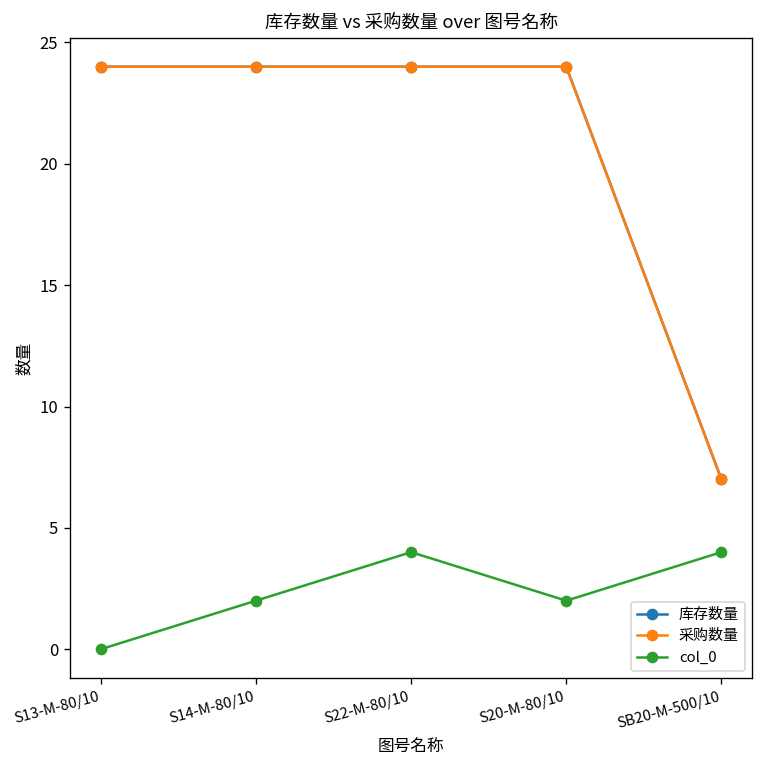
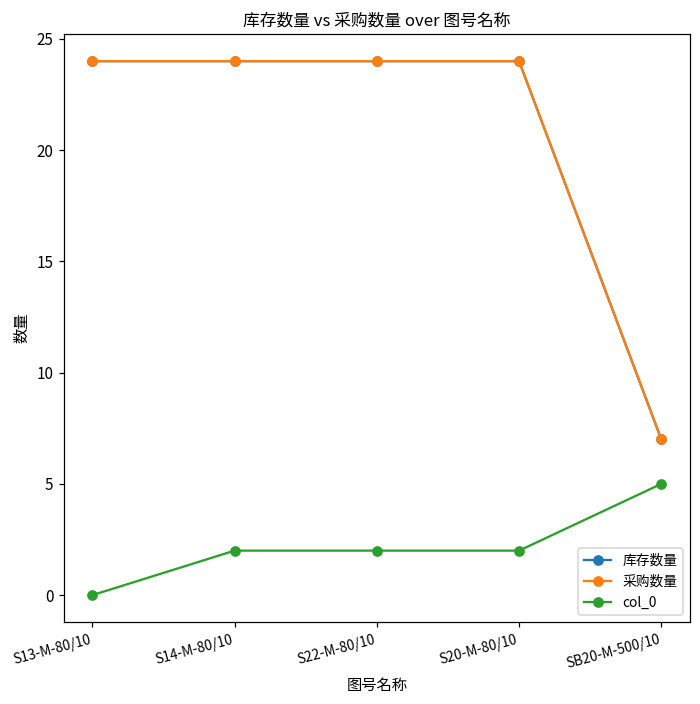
  {
    "采购数量": {
      "S13-M-80/10": 24,
      "S14-M-80/10": 24,
      "S22-M-80/10": 24,
      "S20-M-80/10": 24,
      "SB20-M-500/10": 7
    },
    "col_0": {
      "S13-M-80/10": 0,
      "S14-M-80/10": 2,
-     "S22-M-80/10": 4,
+     "S22-M-80/10": 2,
      "S20-M-80/10": 2,
-     "SB20-M-500/10": 4
+     "SB20-M-500/10": 5
    }
  }
